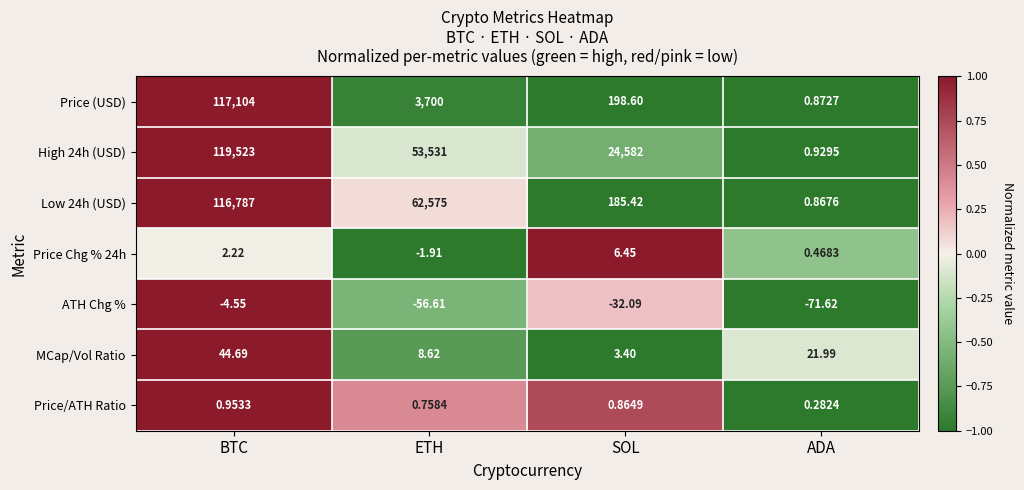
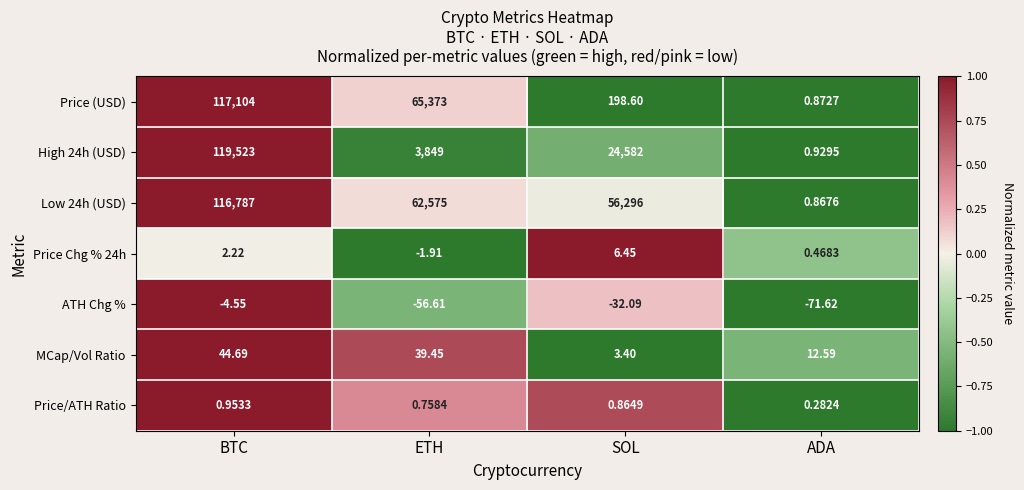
  {
    "Price (USD)": {
      "BTC": "117,104",
-     "ETH": "3,700",
+     "ETH": "65,373",
      "SOL": "198.60",
      "ADA": "0.8727"
    },
    "High 24h (USD)": {
      "BTC": "119,523",
-     "ETH": "53,531",
+     "ETH": "3,849",
      "SOL": "24,582",
      "ADA": "0.9295"
    },
    "Low 24h (USD)": {
      "BTC": "116,787",
      "ETH": "62,575",
-     "SOL": "185.42",
+     "SOL": "56,296",
      "ADA": "0.8676"
    },
    "Price Chg % 24h": {
      "BTC": "2.22",
      "ETH": "-1.91",
      "SOL": "6.45",
      "ADA": "0.4683"
    },
    "ATH Chg %": {
      "BTC": "-4.55",
      "ETH": "-56.61",
      "SOL": "-32.09",
      "ADA": "-71.62"
    },
    "MCap/Vol Ratio": {
      "BTC": "44.69",
-     "ETH": "8.62",
+     "ETH": "39.45",
      "SOL": "3.40",
-     "ADA": "21.99"
+     "ADA": "12.59"
    },
    "Price/ATH Ratio": {
      "BTC": "0.9533",
      "ETH": "0.7584",
      "SOL": "0.8649",
      "ADA": "0.2824"
    }
  }
